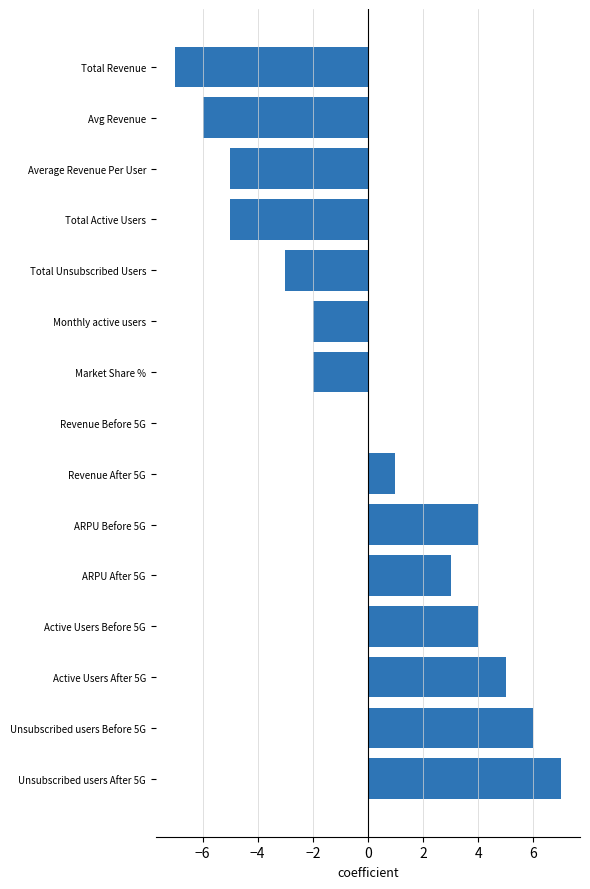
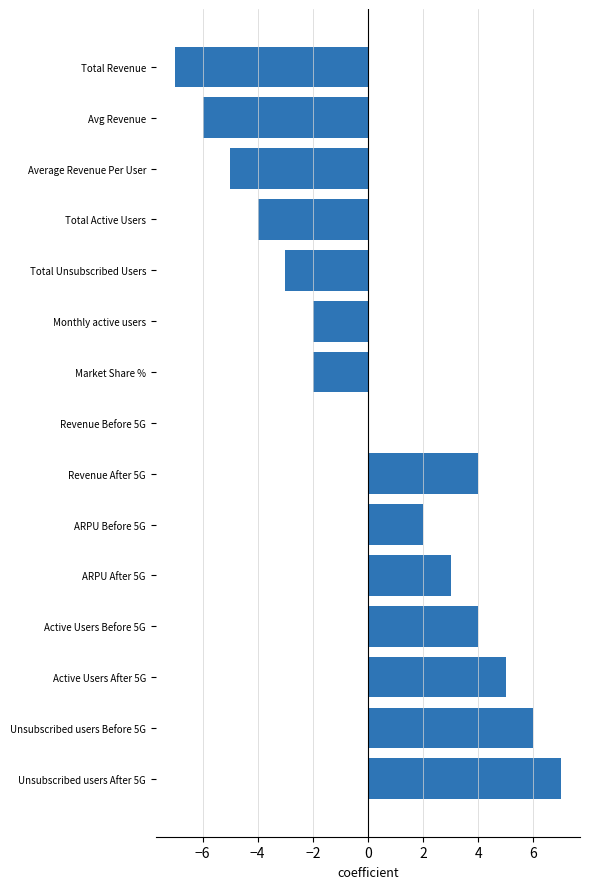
  {
    "Total Revenue": -7.0,
    "Avg Revenue": -6.0,
    "Average Revenue Per User": -5.0,
-   "Total Active Users": -5.0,
+   "Total Active Users": -4.0,
    "Total Unsubscribed Users": -3.0,
    "Monthly active users": -2.0,
    "Market Share %": -2.0,
    "Revenue Before 5G": 0.0,
-   "Revenue After 5G": 1.0,
-   "ARPU Before 5G": 4.0,
+   "Revenue After 5G": 4.0,
+   "ARPU Before 5G": 2.0,
    "ARPU After 5G": 3.0,
    "Active Users Before 5G": 4.0,
    "Active Users After 5G": 5.0,
    "Unsubscribed users Before 5G": 6.0,
    "Unsubscribed users After 5G": 7.0
  }
